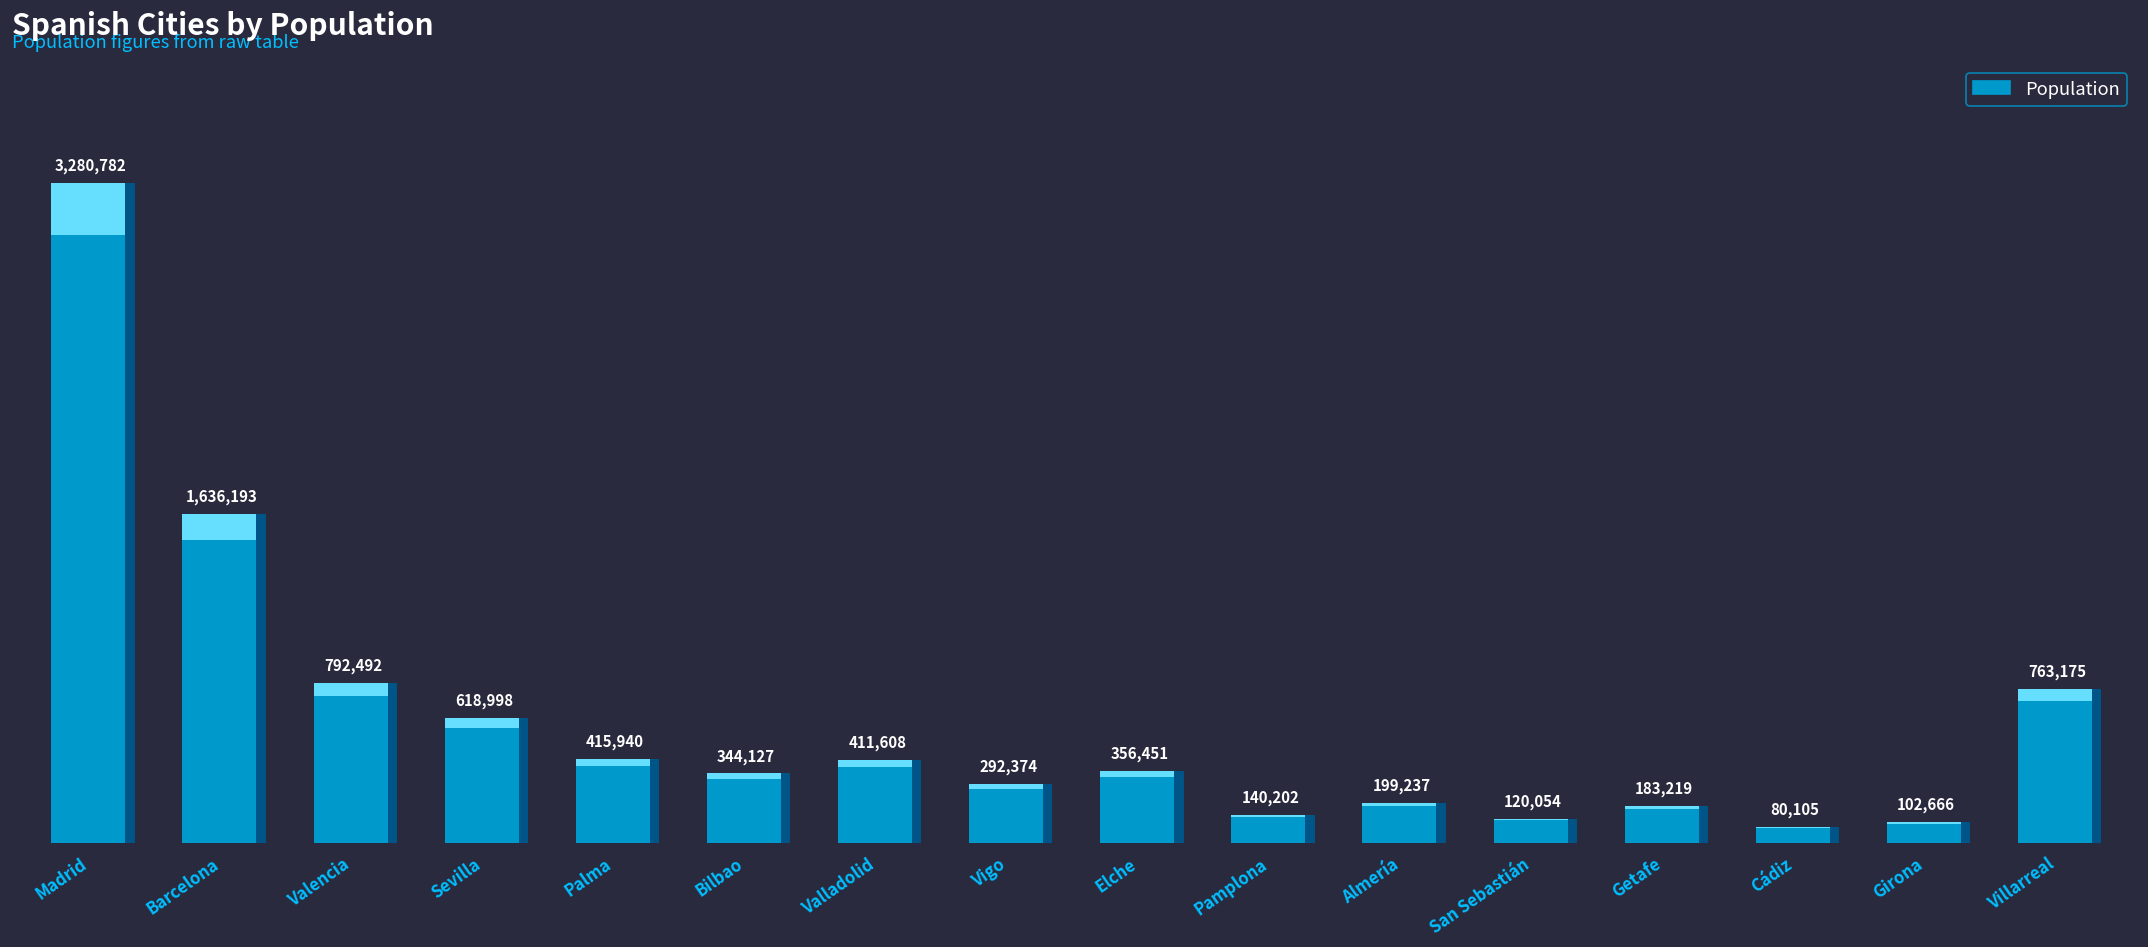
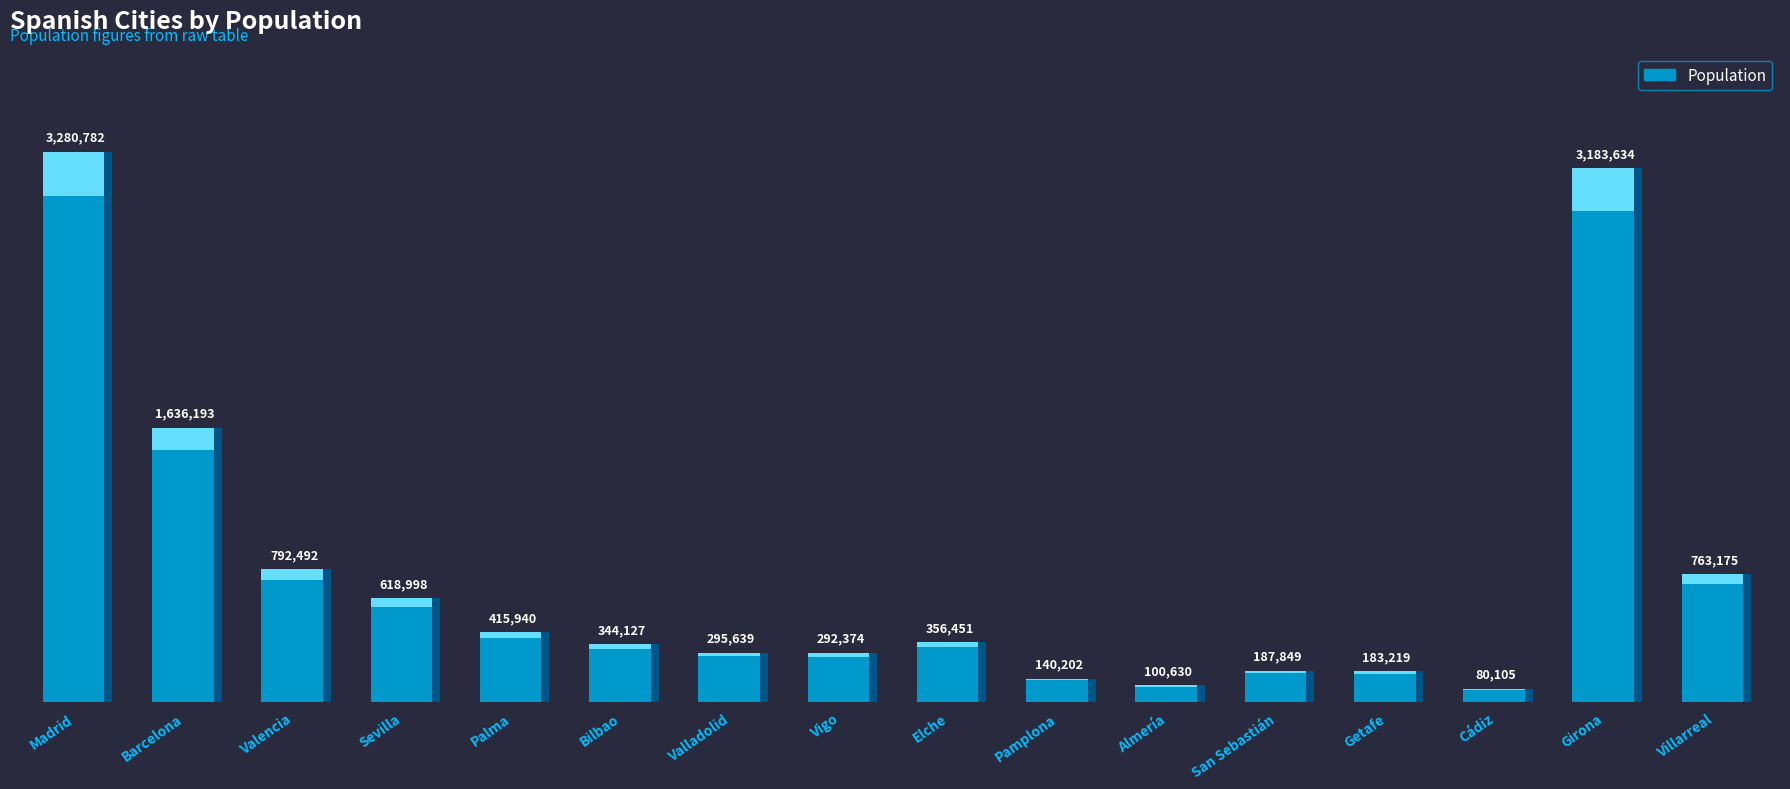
  {
    "Madrid": "3,280,782",
    "Barcelona": "1,636,193",
    "Valencia": "792,492",
    "Sevilla": "618,998",
    "Palma": "415,940",
    "Bilbao": "344,127",
-   "Valladolid": "411,608",
+   "Valladolid": "295,639",
    "Vigo": "292,374",
    "Elche": "356,451",
    "Pamplona": "140,202",
-   "Almería": "199,237",
-   "San Sebastián": "120,054",
+   "Almería": "100,630",
+   "San Sebastián": "187,849",
    "Getafe": "183,219",
    "Cádiz": "80,105",
-   "Girona": "102,666",
+   "Girona": "3,183,634",
    "Villarreal": "763,175"
  }
